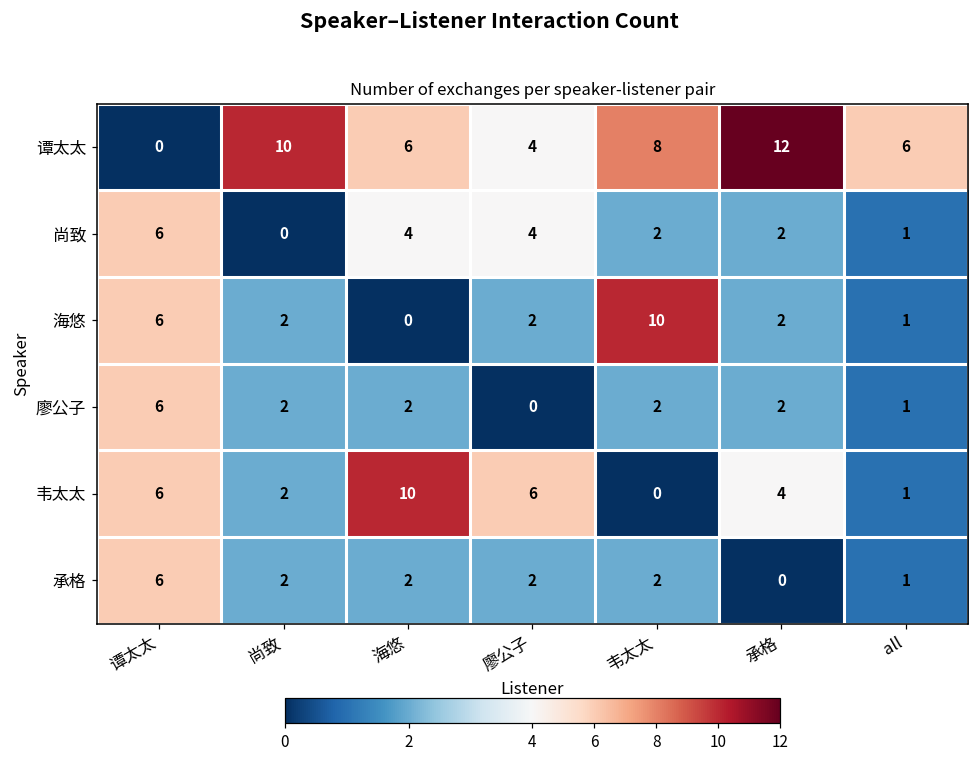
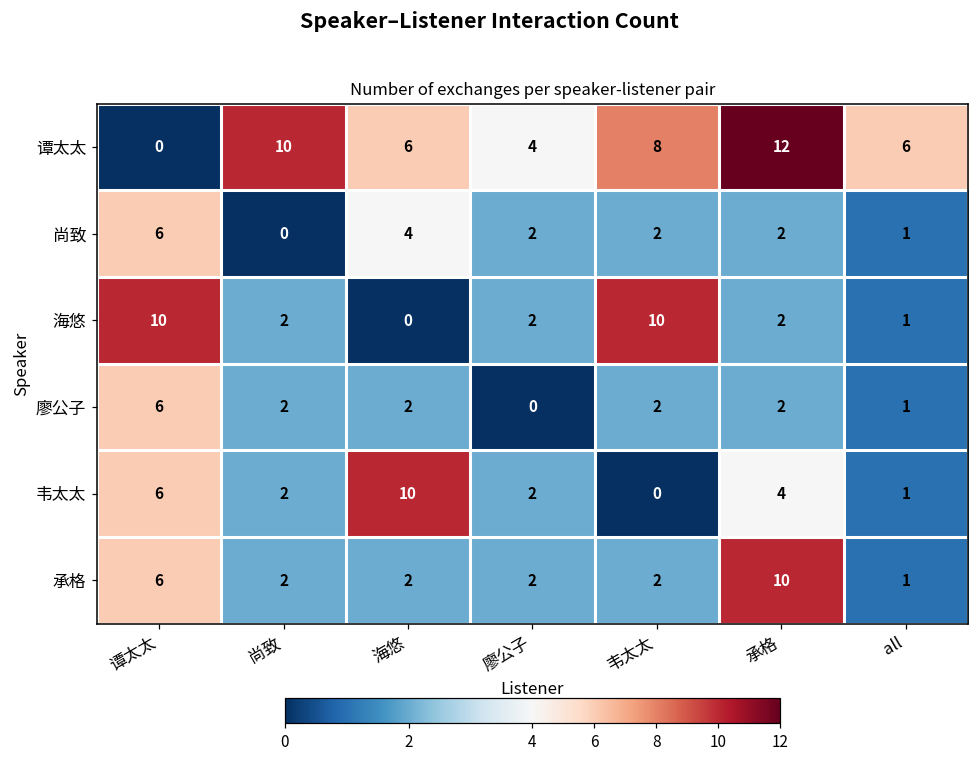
  {
    "谭太太": {
      "谭太太": 0,
      "尚致": 10,
      "海悠": 6,
      "廖公子": 4,
      "韦太太": 8,
      "承格": 12,
      "all": 6
    },
    "尚致": {
      "谭太太": 6,
      "尚致": 0,
      "海悠": 4,
-     "廖公子": 4,
+     "廖公子": 2,
      "韦太太": 2,
      "承格": 2,
      "all": 1
    },
    "海悠": {
-     "谭太太": 6,
+     "谭太太": 10,
      "尚致": 2,
      "海悠": 0,
      "廖公子": 2,
      "韦太太": 10,
      "承格": 2,
      "all": 1
    },
    "廖公子": {
      "谭太太": 6,
      "尚致": 2,
      "海悠": 2,
      "廖公子": 0,
      "韦太太": 2,
      "承格": 2,
      "all": 1
    },
    "韦太太": {
      "谭太太": 6,
      "尚致": 2,
      "海悠": 10,
-     "廖公子": 6,
+     "廖公子": 2,
      "韦太太": 0,
      "承格": 4,
      "all": 1
    },
    "承格": {
      "谭太太": 6,
      "尚致": 2,
      "海悠": 2,
      "廖公子": 2,
      "韦太太": 2,
-     "承格": 0,
+     "承格": 10,
      "all": 1
    }
  }
